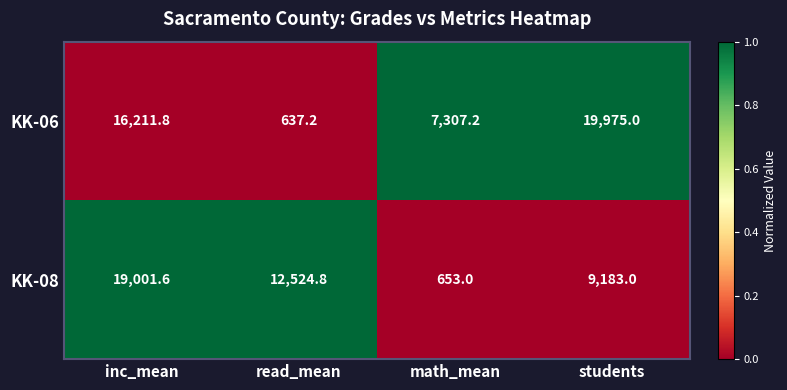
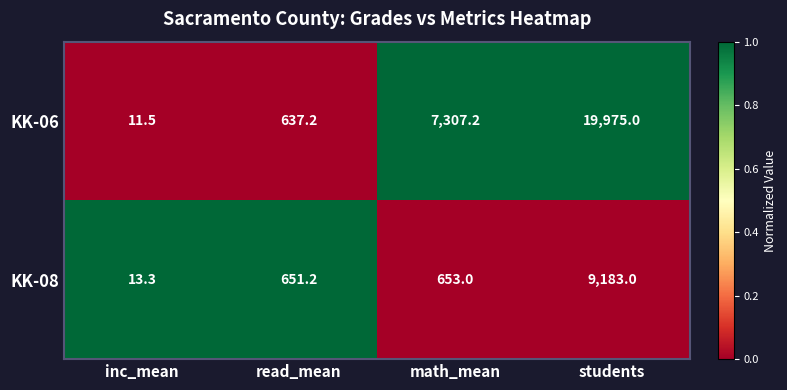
  {
    "KK-06": {
-     "inc_mean": "16,211.8",
+     "inc_mean": "11.5",
      "read_mean": "637.2",
      "math_mean": "7,307.2",
      "students": "19,975.0"
    },
    "KK-08": {
-     "inc_mean": "19,001.6",
-     "read_mean": "12,524.8",
+     "inc_mean": "13.3",
+     "read_mean": "651.2",
      "math_mean": "653.0",
      "students": "9,183.0"
    }
  }
